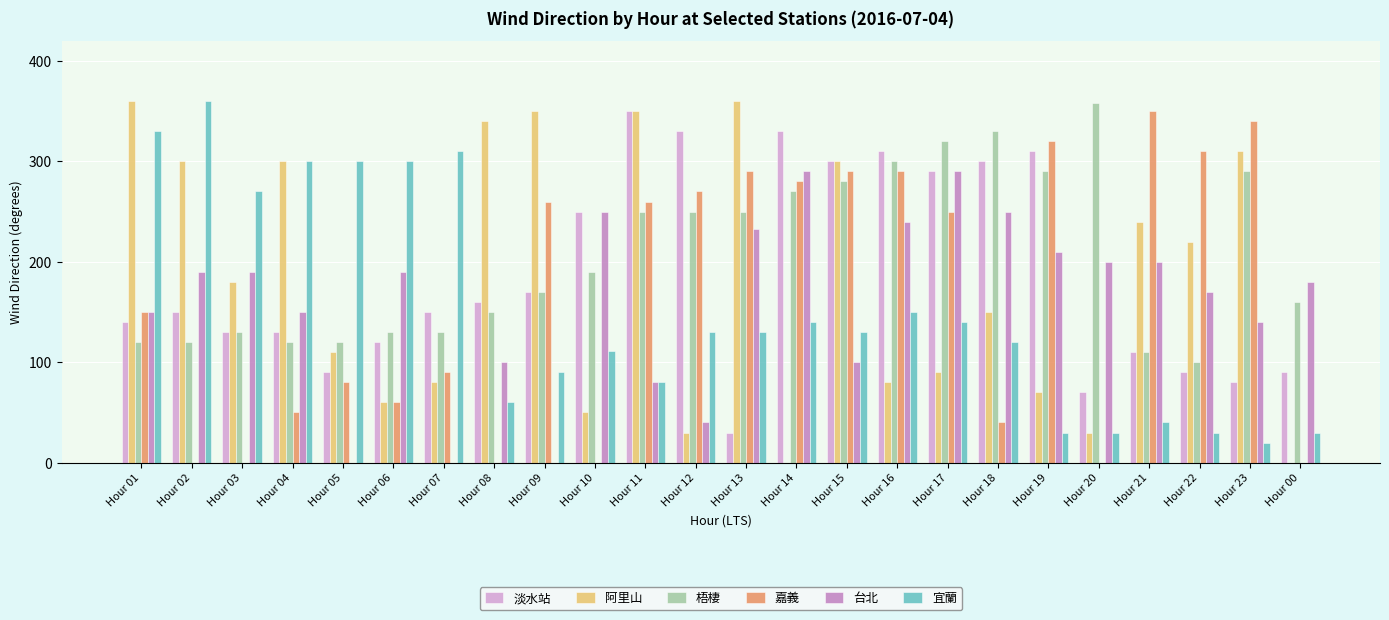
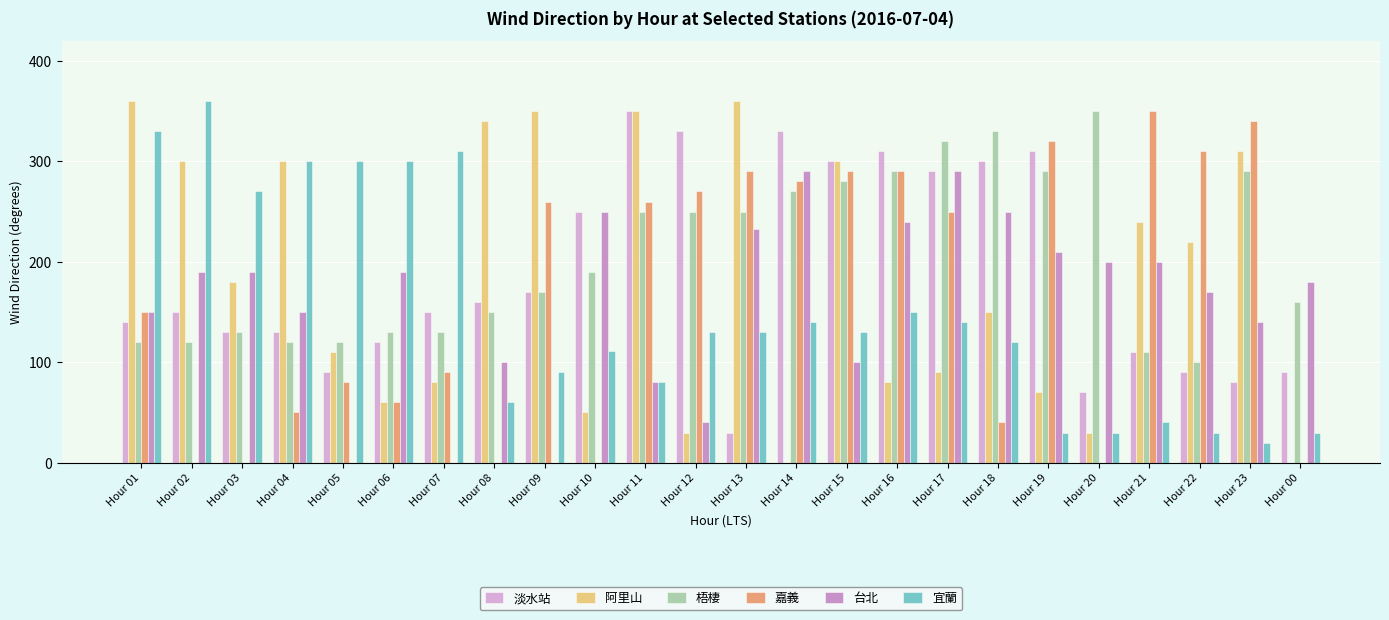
  {
    "梧棲": {
      "Hour 01": 120,
      "Hour 02": 120,
      "Hour 03": 130,
      "Hour 04": 120,
      "Hour 05": 120,
      "Hour 06": 130,
      "Hour 07": 130,
      "Hour 08": 150,
      "Hour 09": 170,
      "Hour 10": 190,
      "Hour 11": 250,
      "Hour 12": 250,
      "Hour 13": 250,
      "Hour 14": 270,
      "Hour 15": 280,
-     "Hour 16": 300,
+     "Hour 16": 290,
      "Hour 17": 320,
      "Hour 18": 330,
      "Hour 19": 290,
-     "Hour 20": 358,
+     "Hour 20": 350,
      "Hour 21": 110,
      "Hour 22": 100,
      "Hour 23": 290,
      "Hour 00": 160
    },
    "宜蘭": {
      "Hour 01": 330,
      "Hour 02": 360,
      "Hour 03": 270,
      "Hour 04": 300,
      "Hour 05": 300,
      "Hour 06": 300,
      "Hour 07": 310,
      "Hour 08": 60,
      "Hour 09": 90,
      "Hour 10": 111,
      "Hour 11": 80,
      "Hour 12": 130,
      "Hour 13": 130,
      "Hour 14": 140,
      "Hour 15": 130,
      "Hour 16": 150,
      "Hour 17": 140,
      "Hour 18": 120,
      "Hour 19": 30,
      "Hour 20": 30,
      "Hour 21": 40,
      "Hour 22": 30,
      "Hour 23": 20,
      "Hour 00": 30
    }
  }
